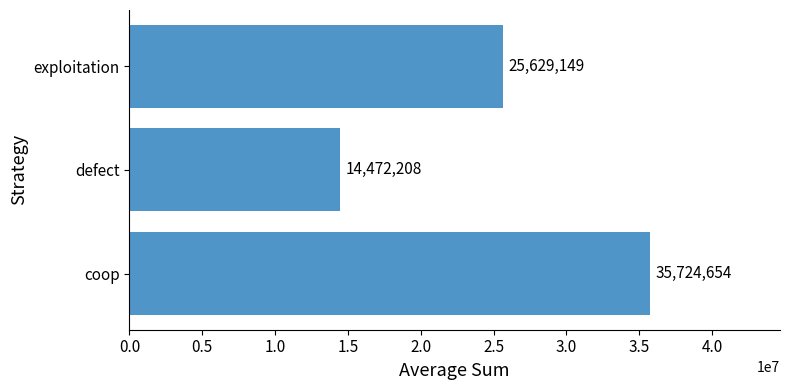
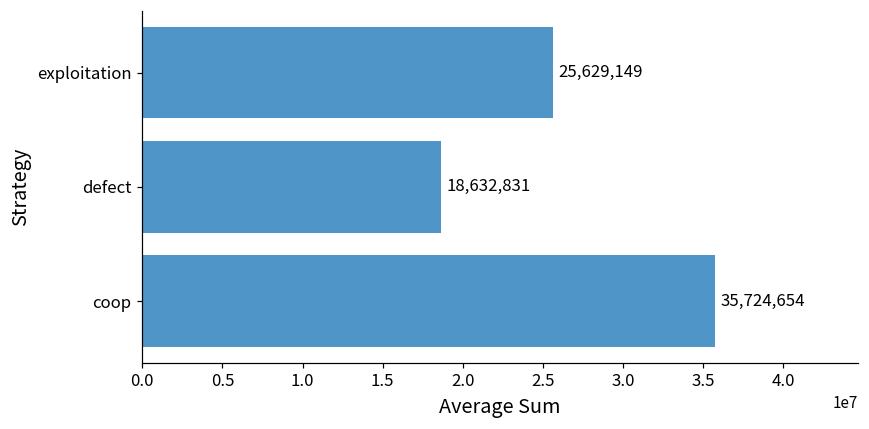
  {
    "exploitation": "25,629,149",
-   "defect": "14,472,208",
+   "defect": "18,632,831",
    "coop": "35,724,654"
  }
